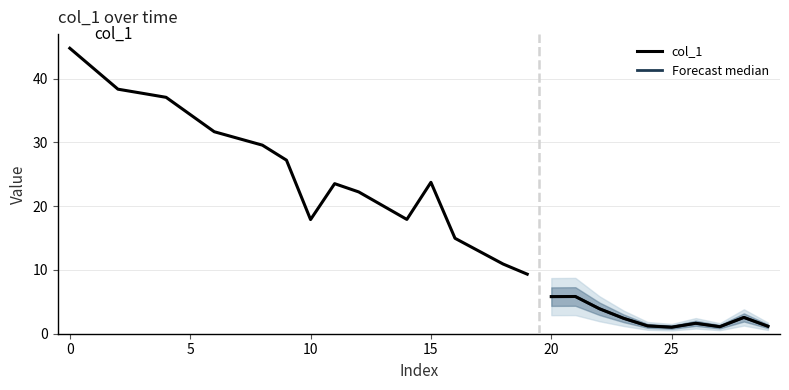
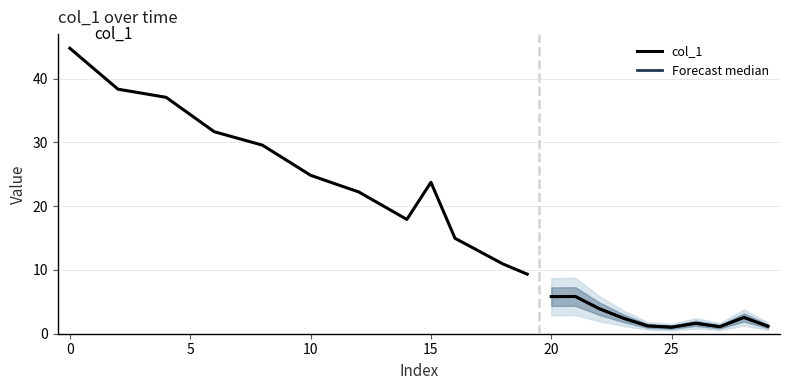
  {
    "Forecast median": {
      "20": 6
    },
    "col_1": {
      "5": 34,
-     "10": 18,
+     "10": 25,
      "15": 24
    }
  }
